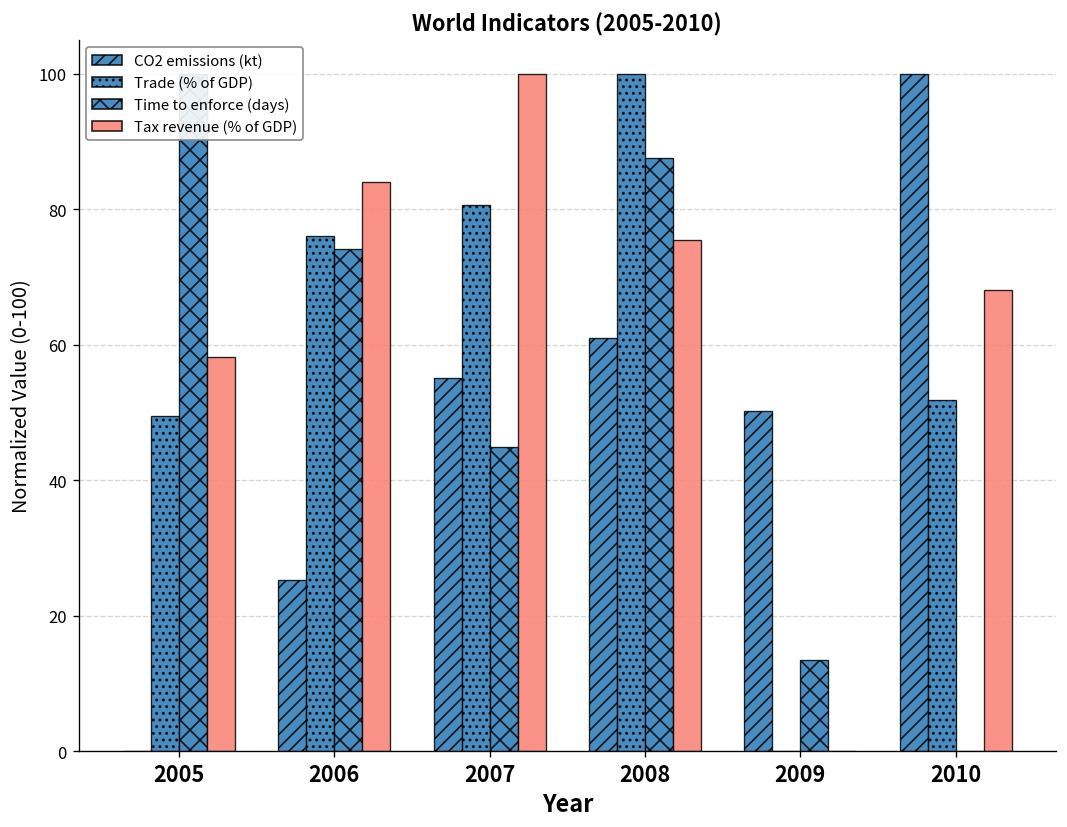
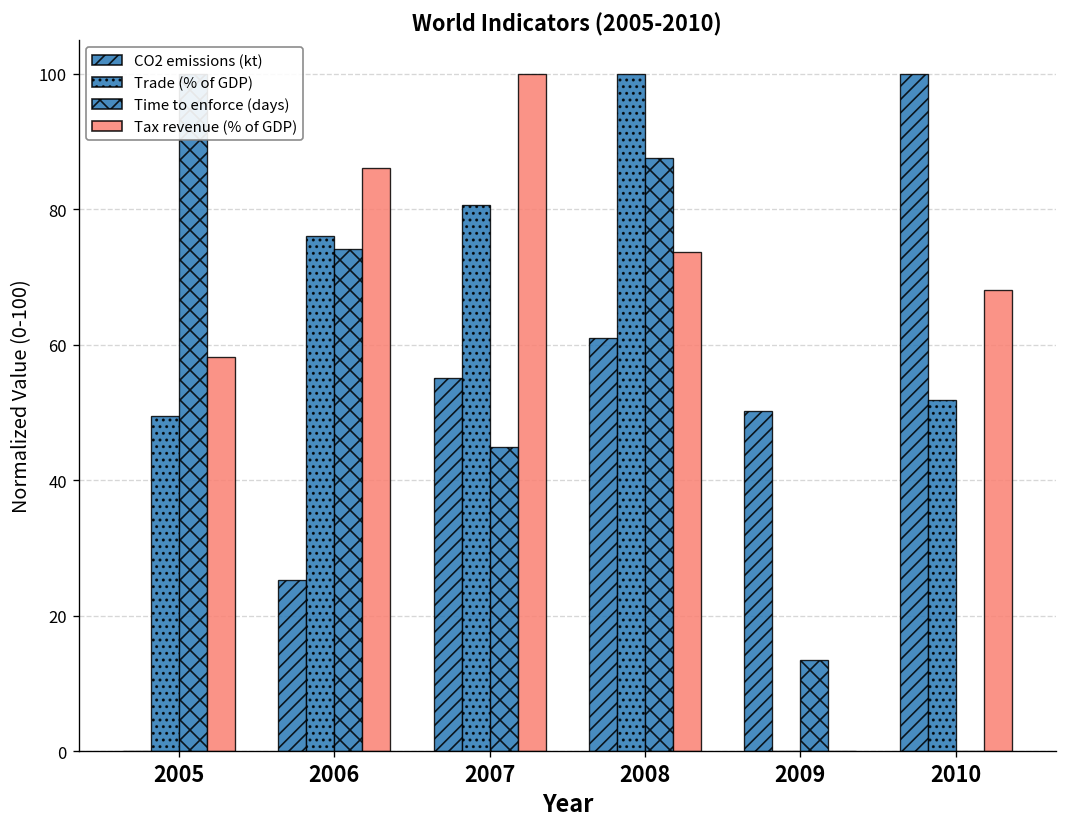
  {
    "Tax revenue (% of GDP)": {
      "2005": 58,
-     "2006": 84,
+     "2006": 86,
      "2007": 100,
-     "2008": 75,
+     "2008": 74,
      "2009": 0,
      "2010": 68
    }
  }
